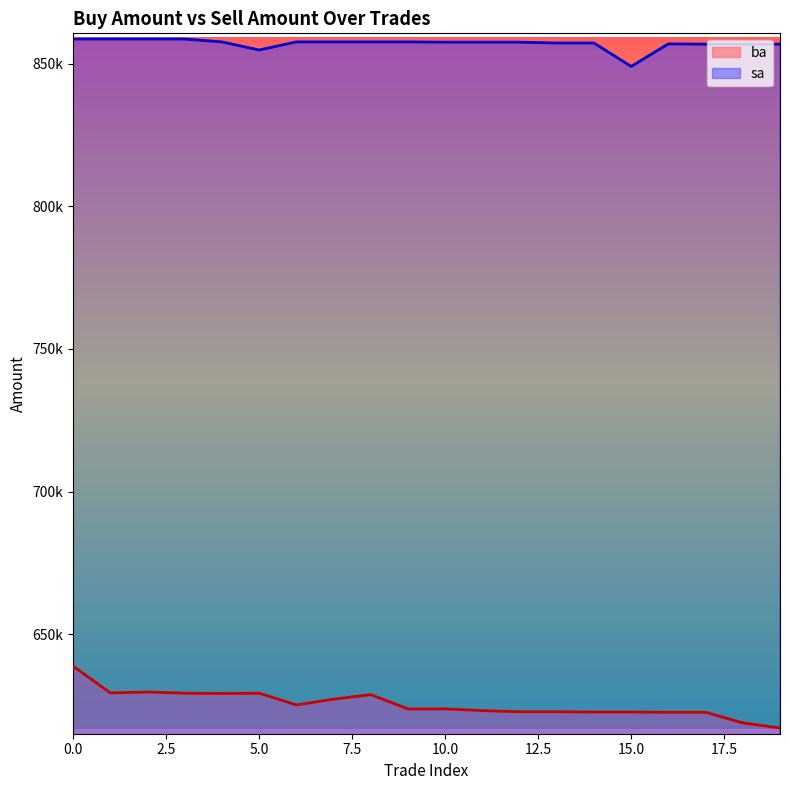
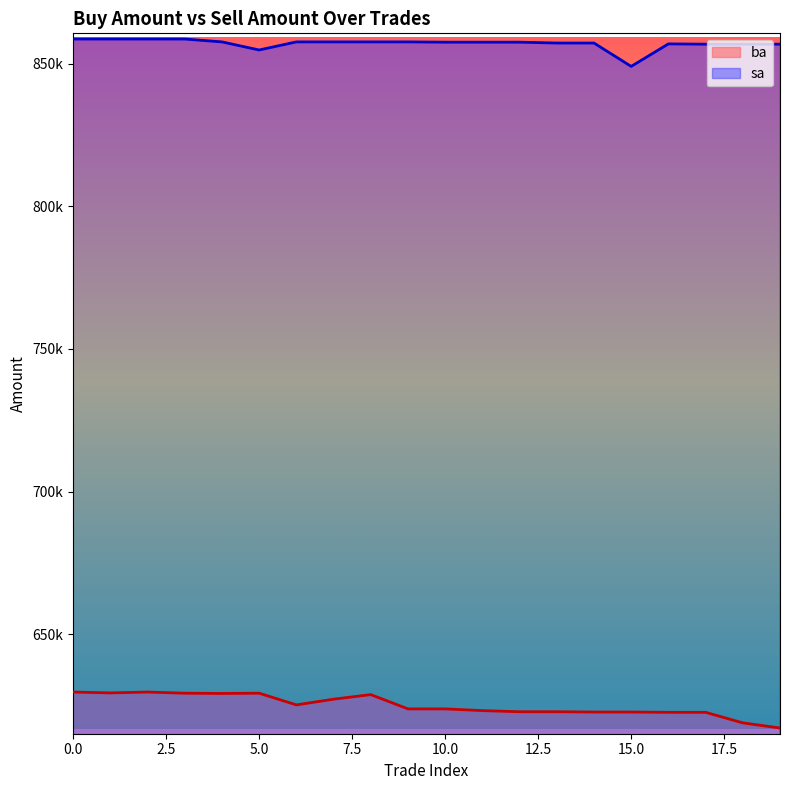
  {
    "ba": {
-     "0.0": 639000,
+     "0.0": 630000,
      "5.0": 629000,
      "10.0": 624000,
      "15.0": 623000
    },
    "sa": {
      "0.0": 859000,
      "5.0": 855000,
      "10.0": 858000,
      "15.0": 849000
    }
  }
